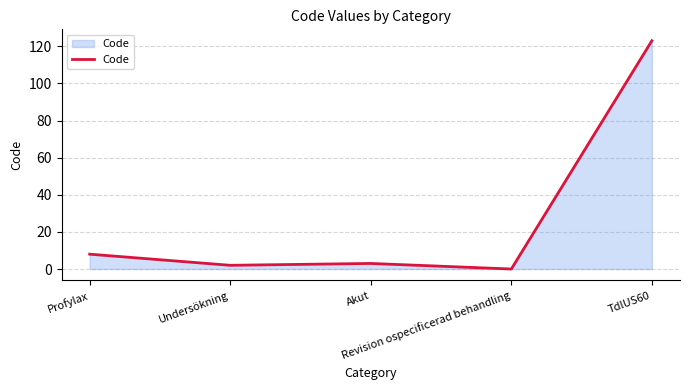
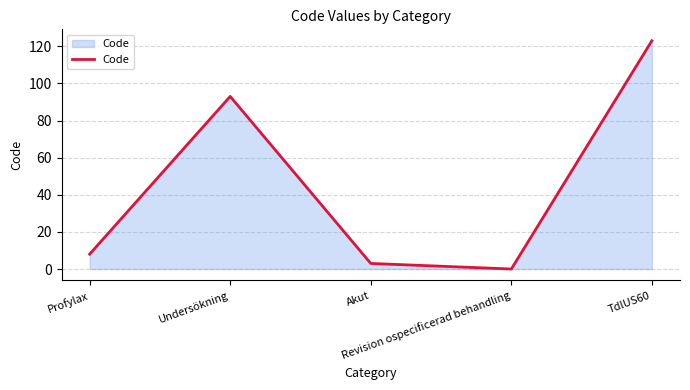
  {
    "Profylax": 8,
-   "Undersökning": 2,
+   "Undersökning": 93,
    "Akut": 3,
    "Revision ospecificerad behandling": 0,
    "TdlUS60": 123
  }
